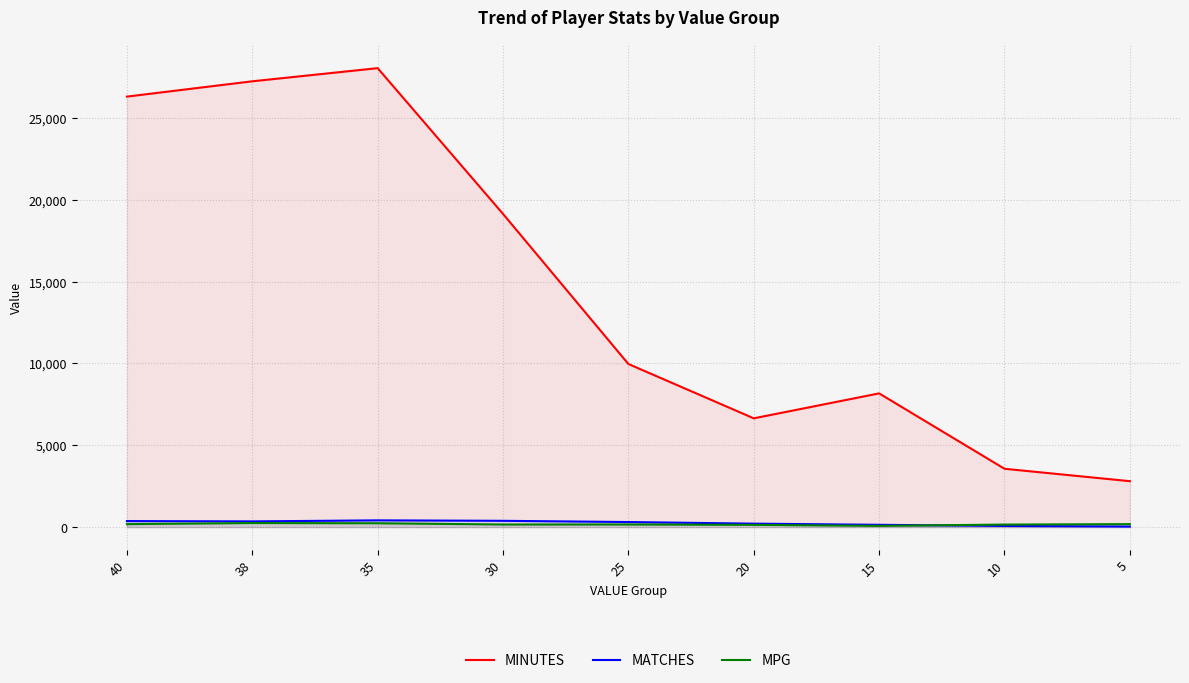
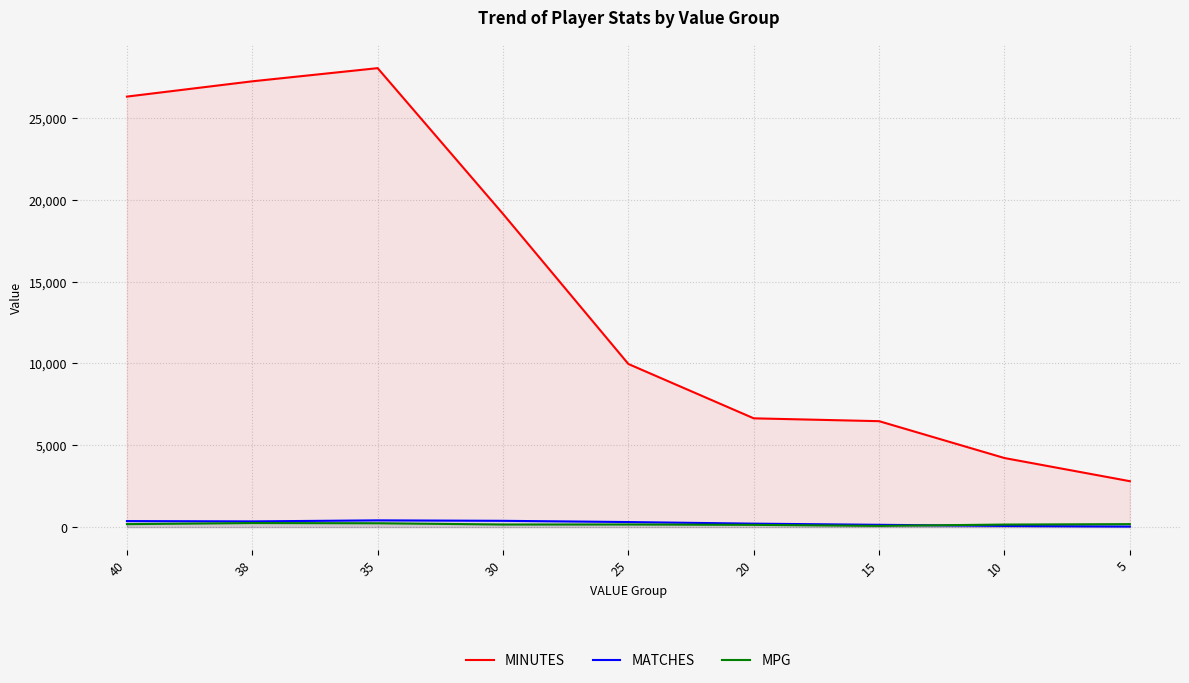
  {
    "MINUTES": {
      "40": "26,300",
      "38": "27,200",
      "35": "28,000",
      "30": "19,100",
      "25": "10,000",
      "20": "6,600",
-     "15": "8,200",
-     "10": "3,600",
+     "15": "6,500",
+     "10": "4,200",
      "5": "2,800"
    },
    "MATCHES": {
      "40": "400",
      "35": "400",
      "30": "400"
    },
    "MPG": {
      "40": "200",
      "35": "200",
      "30": "200"
    }
  }
